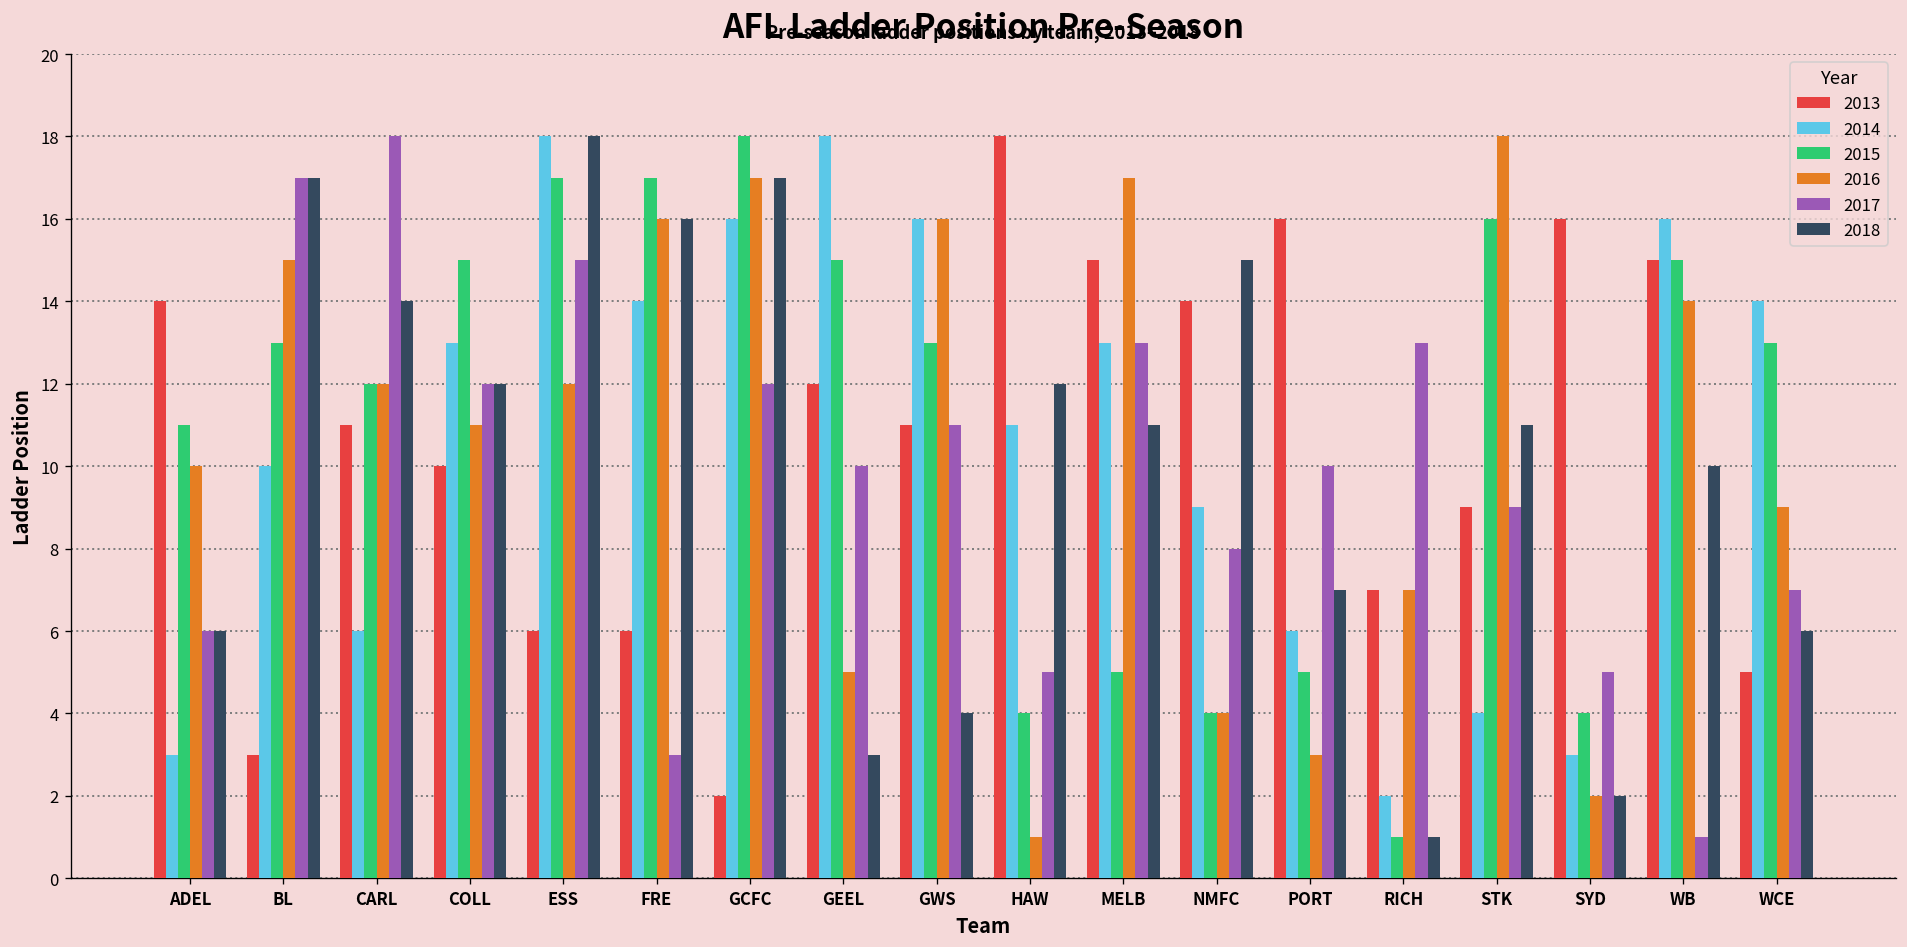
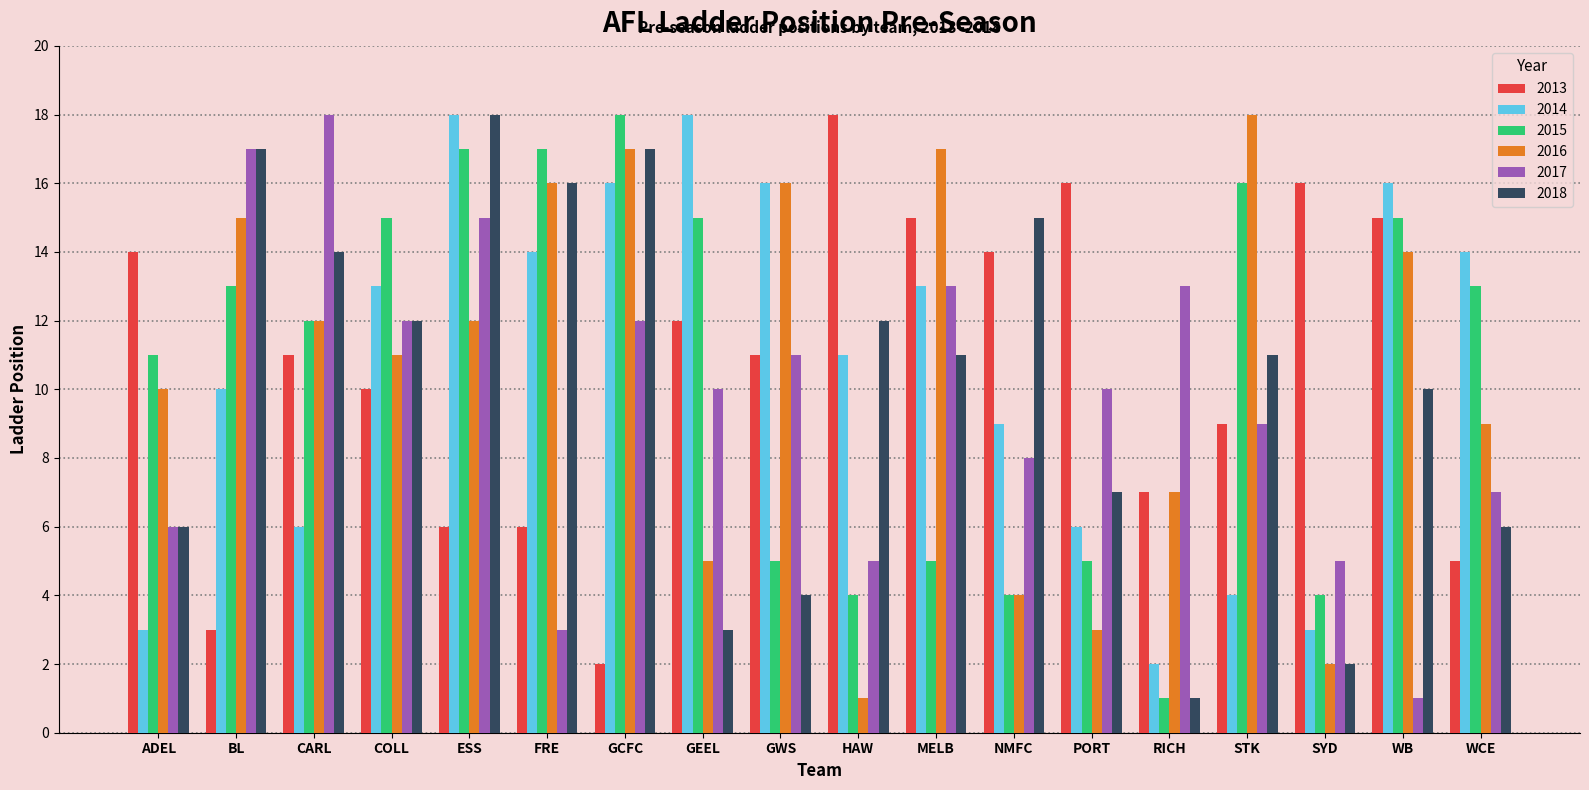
  {
    "2013": {
      "ADEL": 14,
      "BL": 3,
      "CARL": 11,
      "COLL": 10,
      "ESS": 6,
      "FRE": 6,
      "GCFC": 2,
      "GEEL": 12,
      "GWS": 11,
      "HAW": 18,
      "MELB": 15,
      "NMFC": 14,
      "PORT": 16,
      "RICH": 7,
      "STK": 9,
      "SYD": 16,
      "WB": 15,
      "WCE": 5
    },
    "2014": {
      "ADEL": 3,
      "BL": 10,
      "CARL": 6,
      "COLL": 13,
      "ESS": 18,
      "FRE": 14,
      "GCFC": 16,
      "GEEL": 18,
      "GWS": 16,
      "HAW": 11,
      "MELB": 13,
      "NMFC": 9,
      "PORT": 6,
      "RICH": 2,
      "STK": 4,
      "SYD": 3,
      "WB": 16,
      "WCE": 14
    },
    "2015": {
      "ADEL": 11,
      "BL": 13,
      "CARL": 12,
      "COLL": 15,
      "ESS": 17,
      "FRE": 17,
      "GCFC": 18,
      "GEEL": 15,
-     "GWS": 13,
+     "GWS": 5,
      "HAW": 4,
      "MELB": 5,
      "NMFC": 4,
      "PORT": 5,
      "RICH": 1,
      "STK": 16,
      "SYD": 4,
      "WB": 15,
      "WCE": 13
    },
    "2016": {
      "ADEL": 10,
      "BL": 15,
      "CARL": 12,
      "COLL": 11,
      "ESS": 12,
      "FRE": 16,
      "GCFC": 17,
      "GEEL": 5,
      "GWS": 16,
      "HAW": 1,
      "MELB": 17,
      "NMFC": 4,
      "PORT": 3,
      "RICH": 7,
      "STK": 18,
      "SYD": 2,
      "WB": 14,
      "WCE": 9
    },
    "2017": {
      "ADEL": 6,
      "BL": 17,
      "CARL": 18,
      "COLL": 12,
      "ESS": 15,
      "FRE": 3,
      "GCFC": 12,
      "GEEL": 10,
      "GWS": 11,
      "HAW": 5,
      "MELB": 13,
      "NMFC": 8,
      "PORT": 10,
      "RICH": 13,
      "STK": 9,
      "SYD": 5,
      "WB": 1,
      "WCE": 7
    },
    "2018": {
      "ADEL": 6,
      "BL": 17,
      "CARL": 14,
      "COLL": 12,
      "ESS": 18,
      "FRE": 16,
      "GCFC": 17,
      "GEEL": 3,
      "GWS": 4,
      "HAW": 12,
      "MELB": 11,
      "NMFC": 15,
      "PORT": 7,
      "RICH": 1,
      "STK": 11,
      "SYD": 2,
      "WB": 10,
      "WCE": 6
    }
  }
